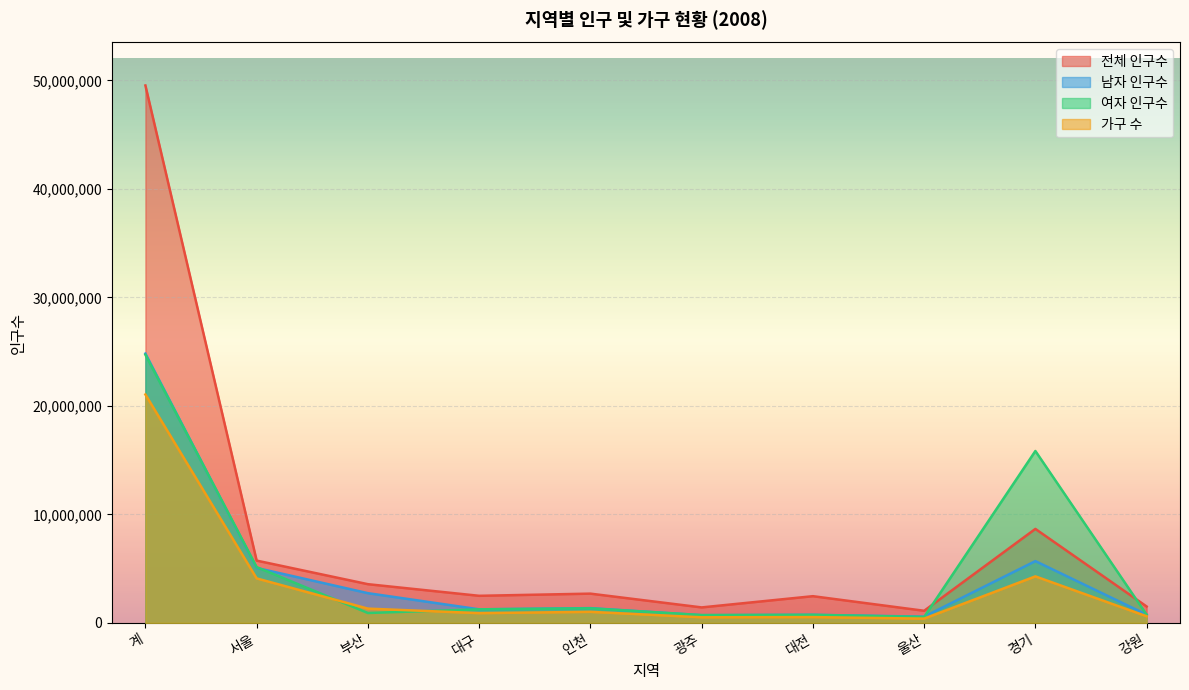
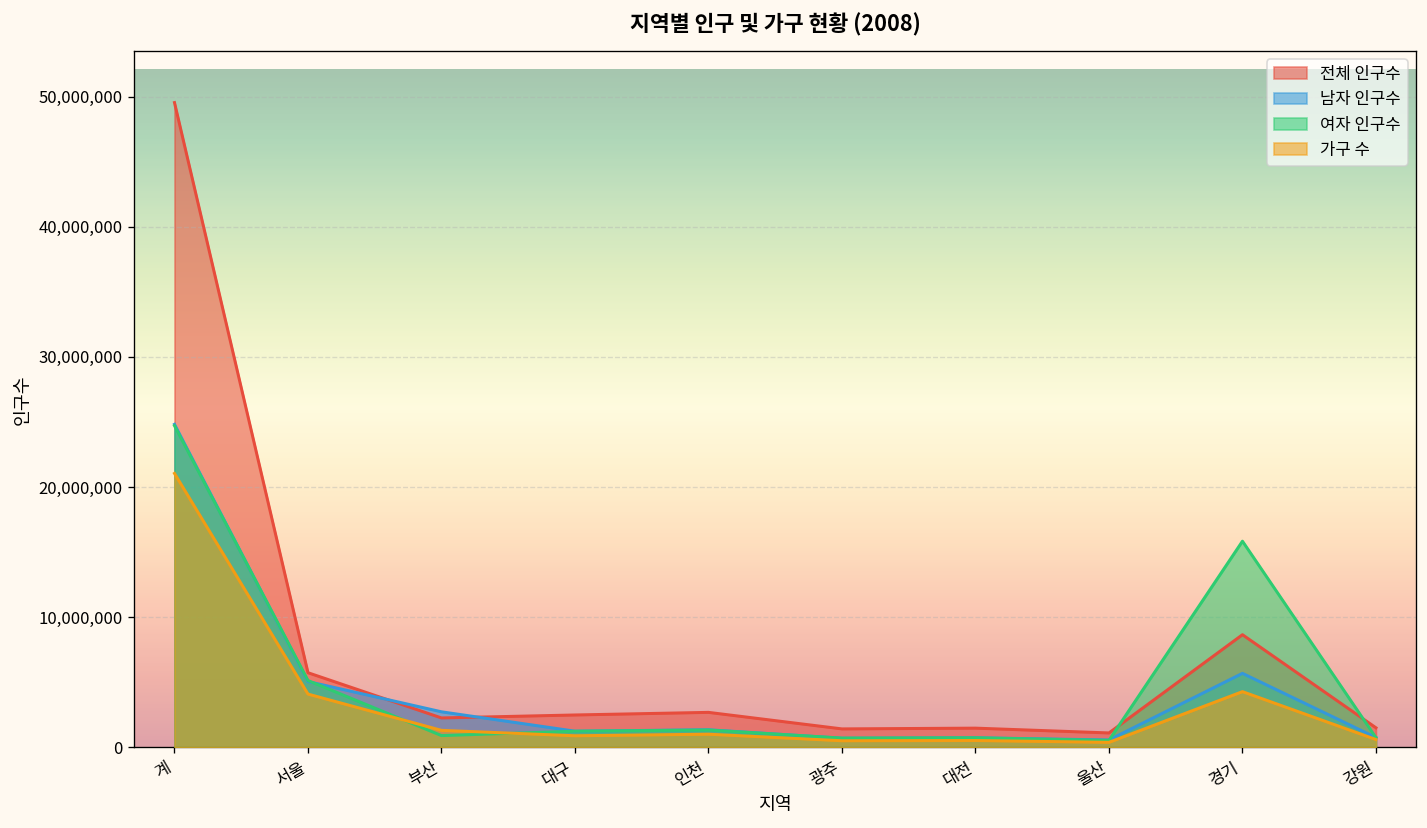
  {
    "전체 인구수": {
      "계": "49,500,000",
      "서울": "5,700,000",
-     "부산": "3,600,000",
+     "부산": "2,300,000",
      "대구": "2,500,000",
      "인천": "2,700,000",
      "광주": "1,400,000",
-     "대전": "2,500,000",
+     "대전": "1,500,000",
      "울산": "1,100,000",
      "경기": "8,700,000",
      "강원": "1,500,000"
    },
    "남자 인구수": {
      "부산": "2,700,000",
      "경기": "5,700,000"
    },
    "여자 인구수": {
      "부산": "900,000",
      "경기": "15,800,000"
    },
    "가구 수": {
      "계": "21,100,000",
      "서울": "4,100,000",
      "부산": "1,300,000",
      "대구": "900,000",
      "인천": "1,000,000",
      "경기": "4,300,000"
    }
  }
